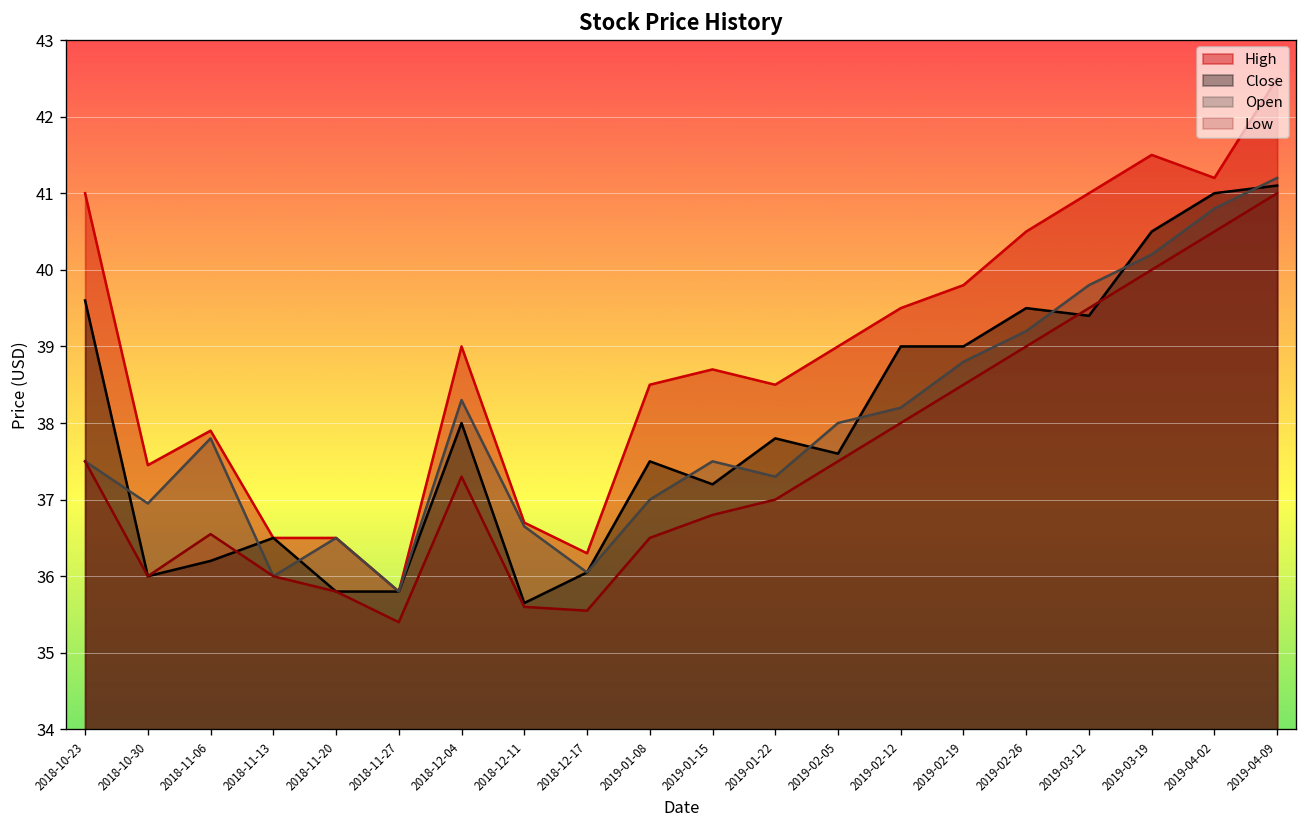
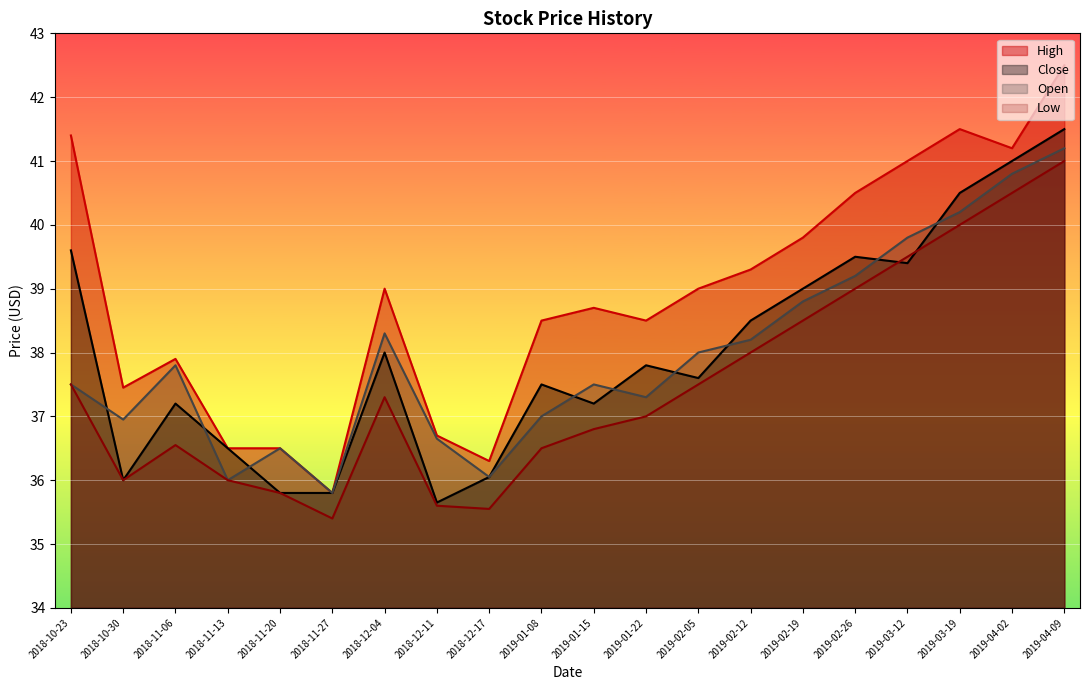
  {
    "High": {
-     "2018-10-23": 41.0,
+     "2018-10-23": 41.4,
      "2018-10-30": 37.5,
      "2018-11-06": 37.9,
      "2018-12-04": 39.0,
      "2018-12-11": 36.7,
      "2018-12-17": 36.3,
      "2019-01-08": 38.5,
      "2019-01-15": 38.7,
      "2019-01-22": 38.5,
      "2019-02-05": 39.0,
-     "2019-02-12": 39.5,
+     "2019-02-12": 39.3,
      "2019-02-19": 39.8,
      "2019-02-26": 40.5,
      "2019-03-12": 41.0,
      "2019-03-19": 41.5,
      "2019-04-02": 41.2
    },
    "Close": {
      "2018-10-23": 39.6,
-     "2018-11-06": 36.2,
+     "2018-11-06": 37.2,
      "2018-12-04": 38.0,
      "2018-12-11": 35.7,
      "2019-01-08": 37.5,
      "2019-01-15": 37.2,
      "2019-01-22": 37.8,
      "2019-02-05": 37.6,
-     "2019-02-12": 39.0,
+     "2019-02-12": 38.5,
      "2019-02-19": 39.0,
      "2019-02-26": 39.5,
      "2019-03-12": 39.4,
      "2019-03-19": 40.5,
      "2019-04-02": 41.0,
-     "2019-04-09": 41.1
+     "2019-04-09": 41.5
    }
  }
